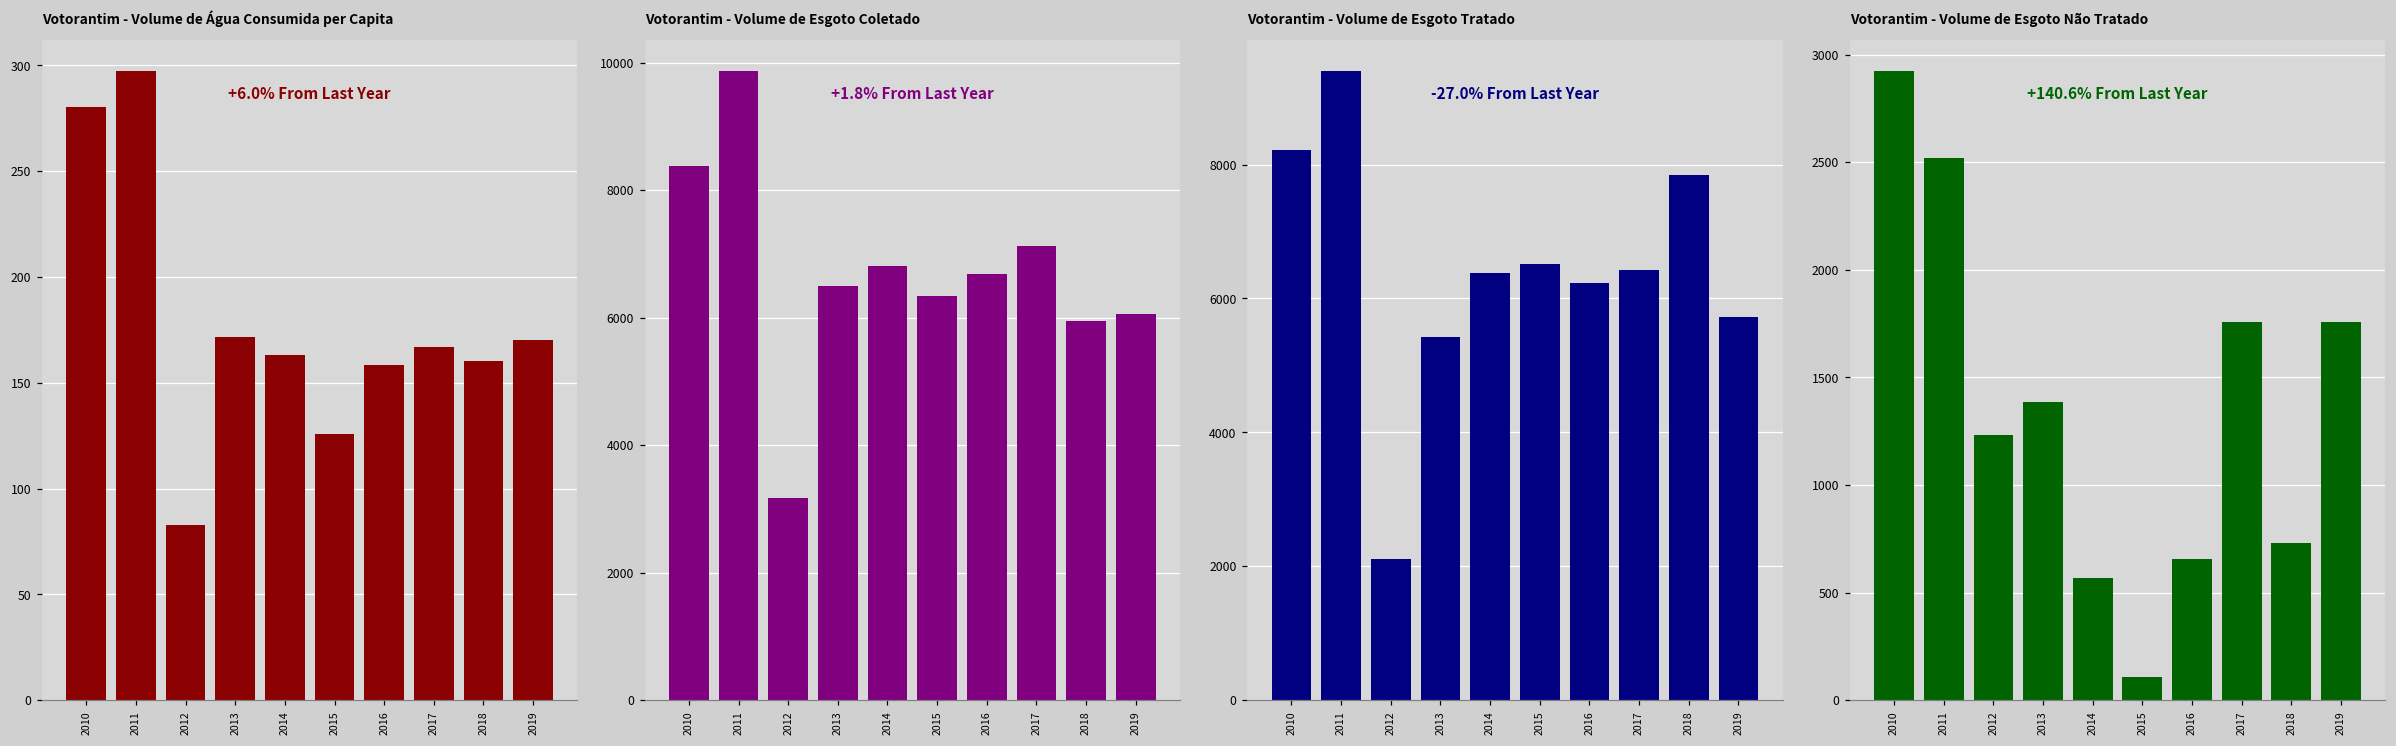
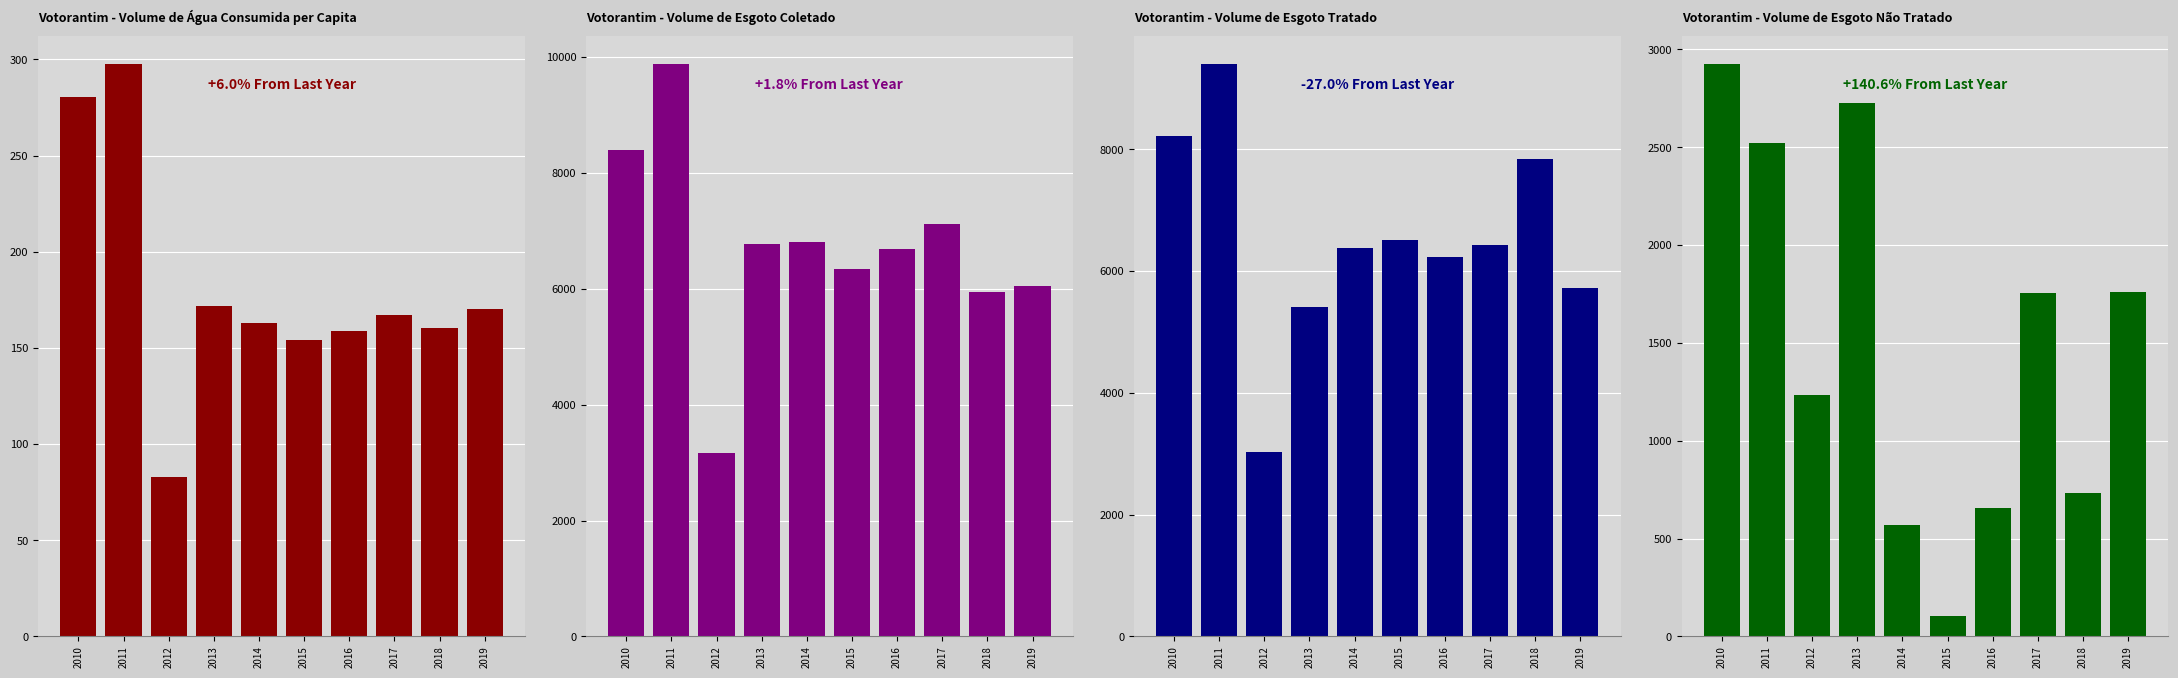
  {
    "Votorantim - Volume de Água Consumida per Capita": {
      "2010": 281,
      "2011": 297,
      "2012": 83,
      "2013": 172,
      "2014": 163,
-     "2015": 126,
+     "2015": 154,
      "2016": 159,
      "2017": 167,
      "2018": 160,
      "2019": 170
    },
    "Votorantim - Volume de Esgoto Coletado": {
      "2010": 8400,
      "2011": 9900,
      "2012": 3200,
-     "2013": 6500,
+     "2013": 6800,
      "2014": 6800,
      "2015": 6300,
      "2016": 6700,
      "2017": 7100,
      "2018": 5900,
      "2019": 6100
    },
    "Votorantim - Volume de Esgoto Tratado": {
      "2010": 8200,
      "2011": 9400,
-     "2012": 2100,
+     "2012": 3000,
      "2013": 5400,
      "2014": 6400,
      "2015": 6500,
      "2016": 6200,
      "2017": 6400,
      "2018": 7800,
      "2019": 5700
    },
    "Votorantim - Volume de Esgoto Não Tratado": {
      "2010": 2920,
      "2011": 2520,
      "2012": 1230,
-     "2013": 1380,
+     "2013": 2730,
      "2014": 570,
      "2015": 110,
      "2016": 660,
      "2017": 1760,
      "2018": 730,
      "2019": 1760
    }
  }
